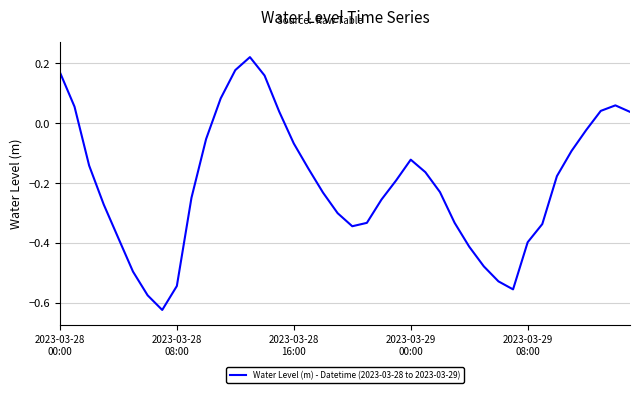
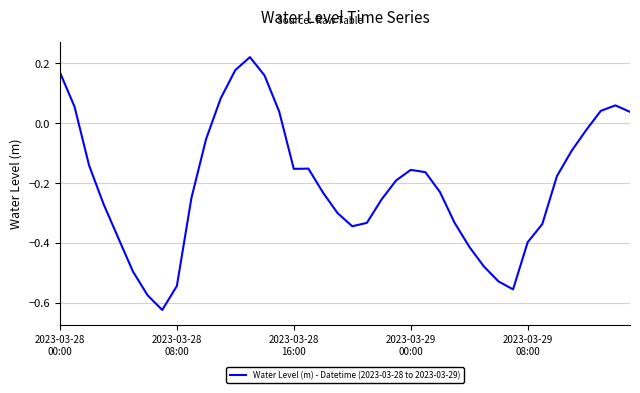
  {
    "2023-03-28 00:00": 0.17,
    "2023-03-28 08:00": -0.54,
-   "2023-03-28 16:00": -0.07,
-   "2023-03-29 00:00": -0.12,
+   "2023-03-28 16:00": -0.15,
+   "2023-03-29 00:00": -0.16,
    "2023-03-29 08:00": -0.40
  }
